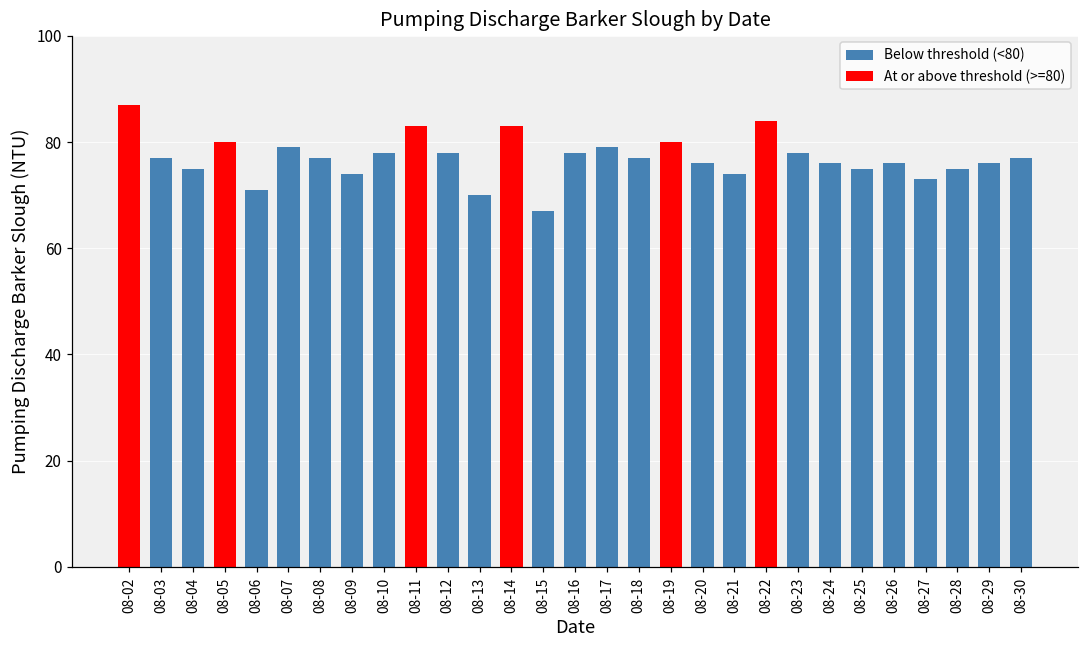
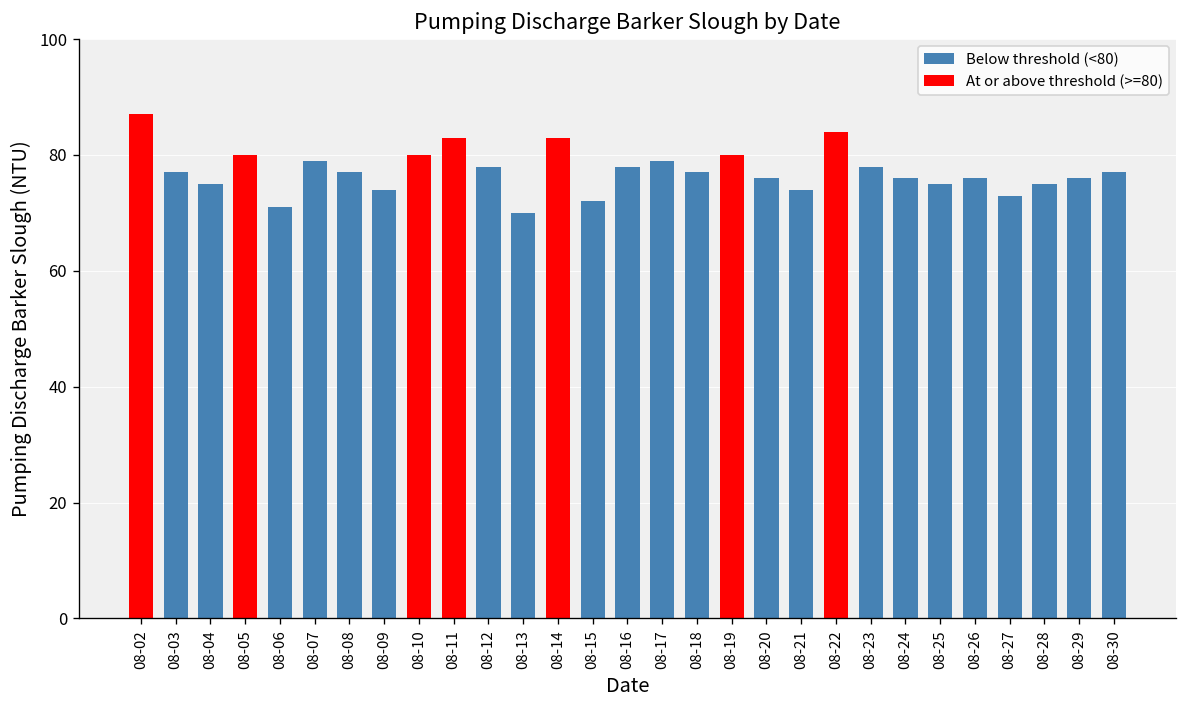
  {
    "08-02": 87,
    "08-03": 77,
    "08-04": 75,
    "08-05": 80,
    "08-06": 71,
    "08-07": 79,
    "08-08": 77,
    "08-09": 74,
-   "08-10": 78,
+   "08-10": 80,
    "08-11": 83,
    "08-12": 78,
    "08-13": 70,
    "08-14": 83,
-   "08-15": 67,
+   "08-15": 72,
    "08-16": 78,
    "08-17": 79,
    "08-18": 77,
    "08-19": 80,
    "08-20": 76,
    "08-21": 74,
    "08-22": 84,
    "08-23": 78,
    "08-24": 76,
    "08-25": 75,
    "08-26": 76,
    "08-27": 73,
    "08-28": 75,
    "08-29": 76,
    "08-30": 77
  }
